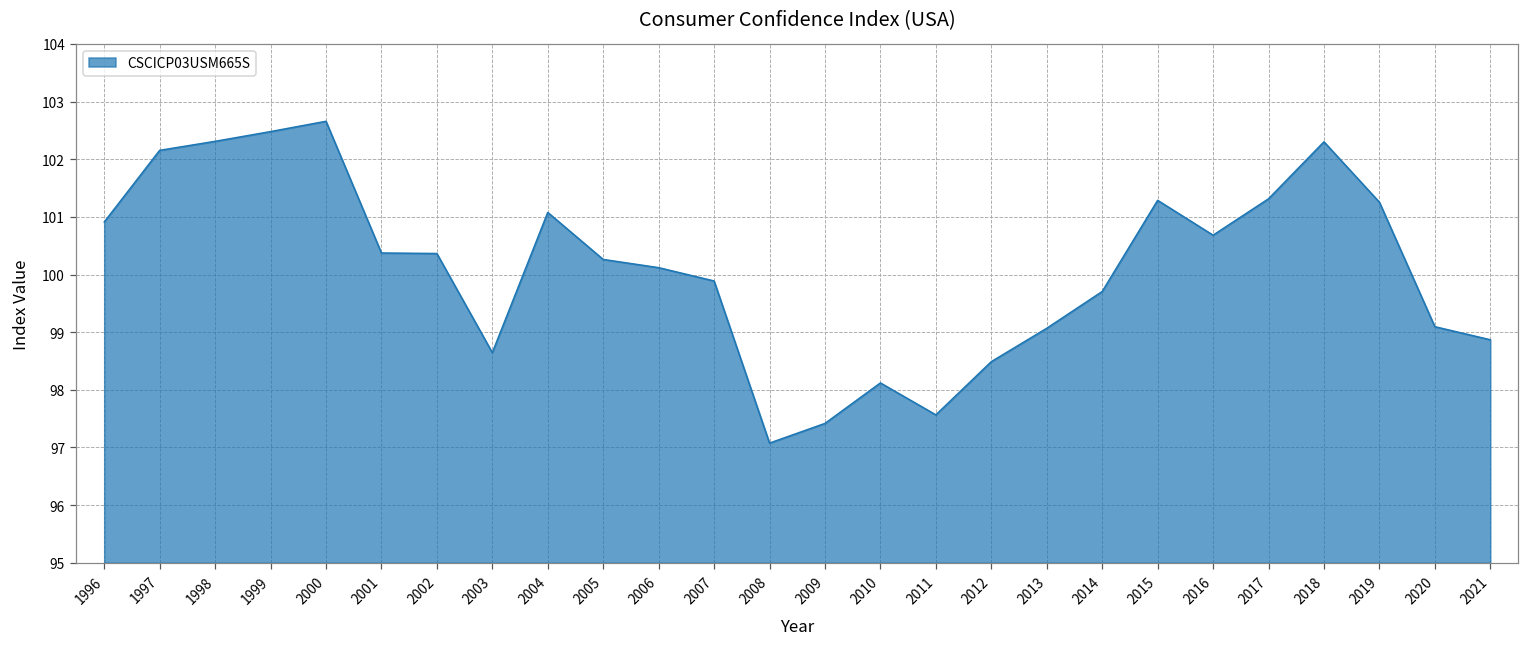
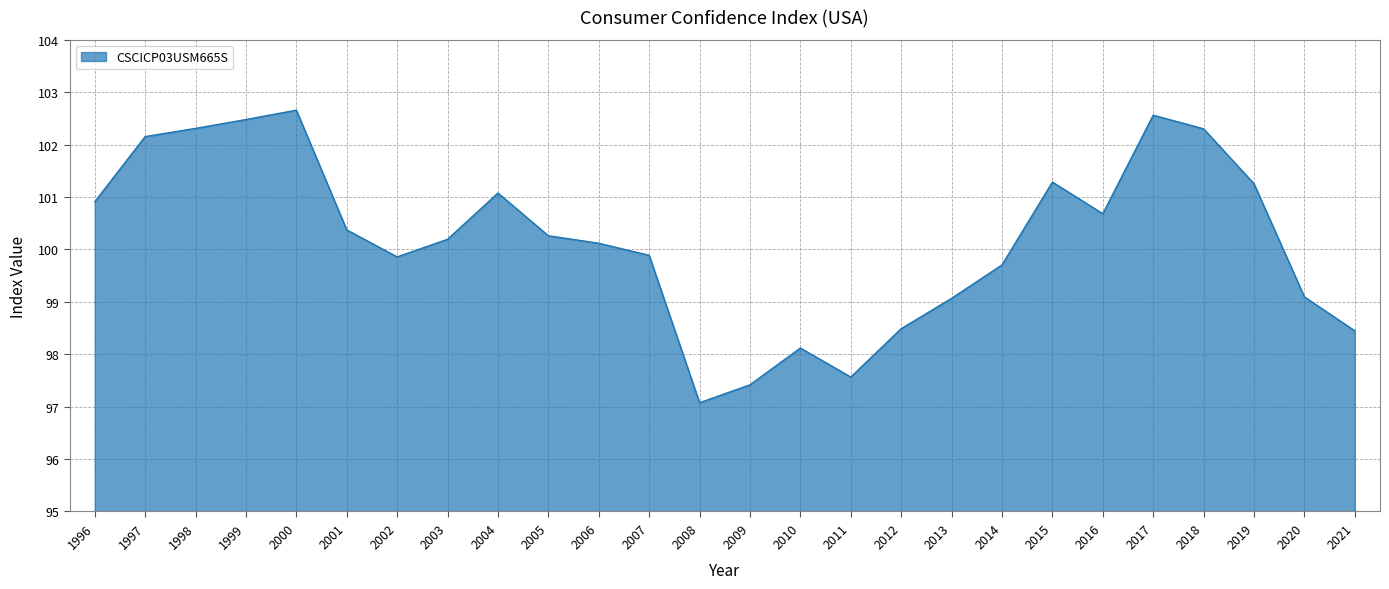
  {
    "1996": 100.9,
    "1997": 102.2,
    "1998": 102.3,
    "1999": 102.5,
    "2000": 102.7,
    "2001": 100.4,
-   "2002": 100.4,
-   "2003": 98.6,
+   "2002": 99.9,
+   "2003": 100.2,
    "2004": 101.1,
    "2005": 100.3,
    "2006": 100.1,
    "2007": 99.9,
    "2008": 97.1,
    "2009": 97.4,
    "2010": 98.1,
    "2011": 97.6,
    "2012": 98.5,
    "2013": 99.1,
    "2014": 99.7,
    "2015": 101.3,
    "2016": 100.7,
-   "2017": 101.3,
+   "2017": 102.6,
    "2018": 102.3,
    "2019": 101.3,
    "2020": 99.1,
-   "2021": 98.9
+   "2021": 98.4
  }
